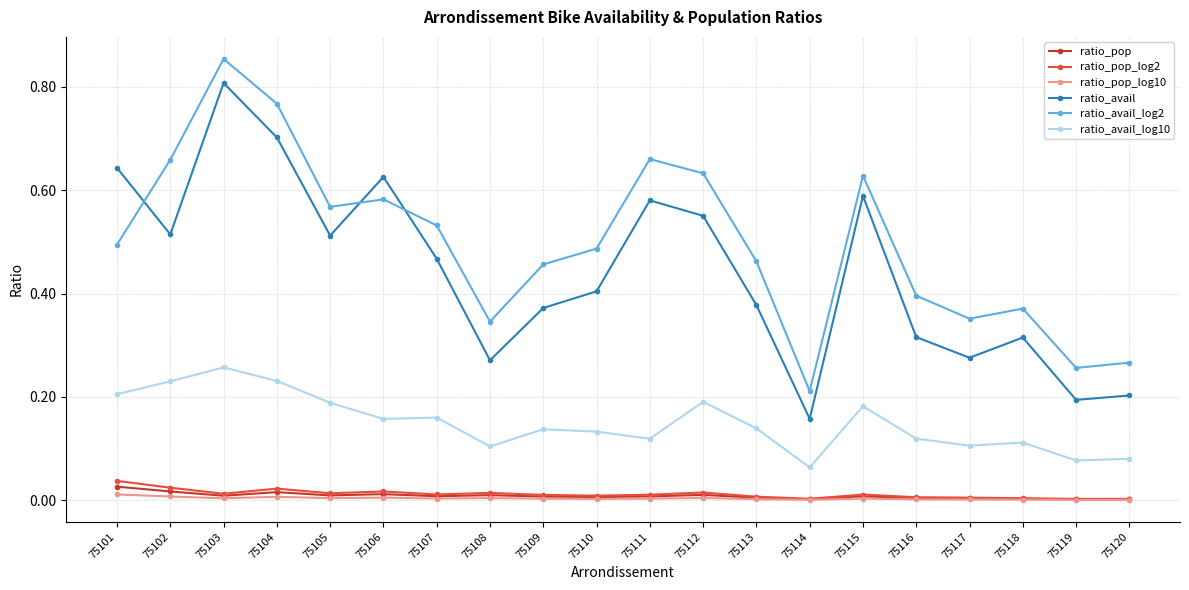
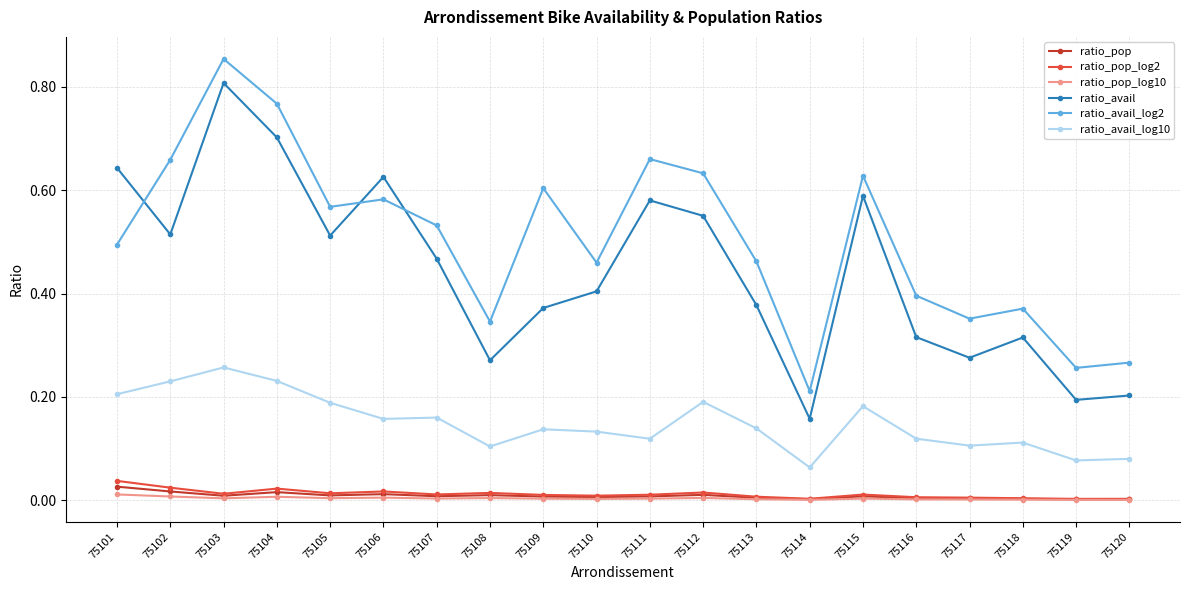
  {
    "ratio_pop_log10": {
      "75101": 0.01,
      "75102": 0.01,
      "75103": 0.00,
      "75104": 0.01,
      "75105": 0.00,
      "75106": 0.01,
      "75108": 0.00,
      "75112": 0.00
    },
    "ratio_avail": {
      "75101": 0.64,
      "75102": 0.51,
      "75103": 0.81,
      "75104": 0.70,
      "75105": 0.51,
      "75106": 0.63,
      "75107": 0.47,
      "75108": 0.27,
      "75109": 0.37,
      "75110": 0.40,
      "75111": 0.58,
      "75112": 0.55,
      "75113": 0.38,
      "75114": 0.16,
      "75115": 0.59,
      "75116": 0.32,
      "75117": 0.28,
      "75118": 0.31,
      "75119": 0.19,
      "75120": 0.20
    },
    "ratio_avail_log2": {
      "75101": 0.49,
      "75102": 0.66,
      "75103": 0.85,
      "75104": 0.77,
      "75105": 0.57,
      "75106": 0.58,
      "75107": 0.53,
      "75108": 0.35,
-     "75109": 0.46,
-     "75110": 0.49,
+     "75109": 0.60,
+     "75110": 0.46,
      "75111": 0.66,
      "75112": 0.63,
      "75113": 0.46,
      "75114": 0.21,
      "75115": 0.63,
      "75116": 0.40,
      "75117": 0.35,
      "75118": 0.37,
      "75119": 0.26,
      "75120": 0.27
    },
    "ratio_avail_log10": {
      "75101": 0.21,
      "75102": 0.23,
      "75103": 0.26,
      "75104": 0.23,
      "75105": 0.19,
      "75106": 0.16,
      "75107": 0.16,
      "75108": 0.10,
      "75109": 0.14,
      "75110": 0.13,
      "75111": 0.12,
      "75112": 0.19,
      "75113": 0.14,
      "75114": 0.06,
      "75115": 0.18,
      "75116": 0.12,
      "75117": 0.11,
      "75118": 0.11,
      "75119": 0.08,
      "75120": 0.08
    }
  }
